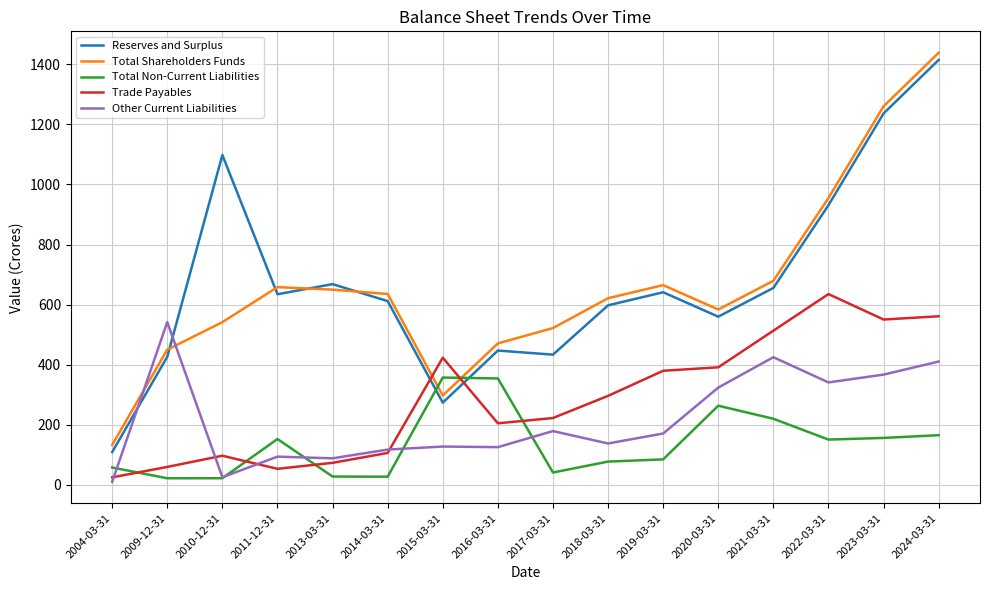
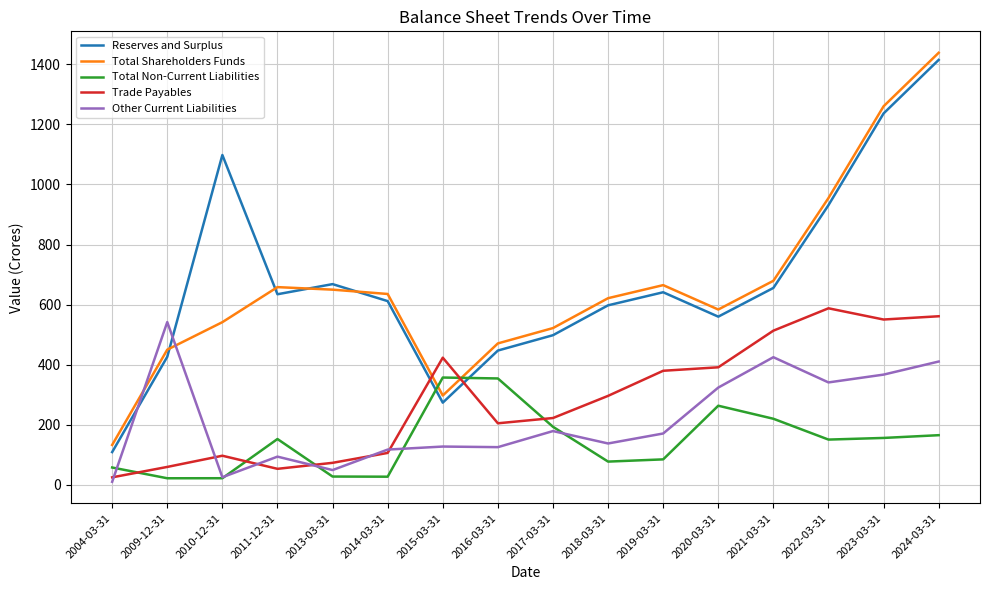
  {
    "Reserves and Surplus": {
      "2004-03-31": 110,
      "2009-12-31": 430,
      "2010-12-31": 1100,
      "2011-12-31": 630,
      "2013-03-31": 670,
      "2014-03-31": 610,
      "2015-03-31": 270,
      "2016-03-31": 450,
-     "2017-03-31": 430,
+     "2017-03-31": 500,
      "2018-03-31": 600,
      "2019-03-31": 640,
      "2020-03-31": 560,
      "2021-03-31": 660,
      "2022-03-31": 930,
      "2023-03-31": 1240,
      "2024-03-31": 1410
    },
    "Total Shareholders Funds": {
      "2004-03-31": 130,
      "2009-12-31": 450,
      "2010-12-31": 540,
      "2011-12-31": 660,
      "2013-03-31": 650,
      "2014-03-31": 640,
      "2015-03-31": 300,
      "2016-03-31": 470,
      "2017-03-31": 520,
      "2018-03-31": 620,
      "2019-03-31": 660,
      "2020-03-31": 580,
      "2021-03-31": 680,
      "2022-03-31": 950,
      "2023-03-31": 1260,
      "2024-03-31": 1440
    },
    "Total Non-Current Liabilities": {
      "2004-03-31": 60,
      "2009-12-31": 20,
      "2011-12-31": 150,
      "2013-03-31": 30,
      "2014-03-31": 30,
      "2015-03-31": 360,
      "2016-03-31": 350,
-     "2017-03-31": 40,
+     "2017-03-31": 190,
      "2018-03-31": 80,
      "2019-03-31": 80,
      "2020-03-31": 260,
      "2021-03-31": 220,
      "2022-03-31": 150,
      "2023-03-31": 160,
      "2024-03-31": 160
    },
    "Trade Payables": {
      "2004-03-31": 20,
      "2009-12-31": 60,
      "2010-12-31": 100,
      "2011-12-31": 50,
      "2013-03-31": 70,
      "2014-03-31": 110,
      "2015-03-31": 420,
      "2016-03-31": 200,
      "2017-03-31": 220,
      "2018-03-31": 300,
      "2019-03-31": 380,
      "2020-03-31": 390,
      "2021-03-31": 510,
-     "2022-03-31": 630,
+     "2022-03-31": 590,
      "2023-03-31": 550,
      "2024-03-31": 560
    },
    "Other Current Liabilities": {
      "2004-03-31": 10,
      "2009-12-31": 540,
      "2011-12-31": 90,
-     "2013-03-31": 90,
+     "2013-03-31": 50,
      "2014-03-31": 120,
      "2015-03-31": 130,
      "2016-03-31": 130,
      "2017-03-31": 180,
      "2018-03-31": 140,
      "2019-03-31": 170,
      "2020-03-31": 320,
      "2021-03-31": 420,
      "2022-03-31": 340,
      "2023-03-31": 370,
      "2024-03-31": 410
    }
  }
